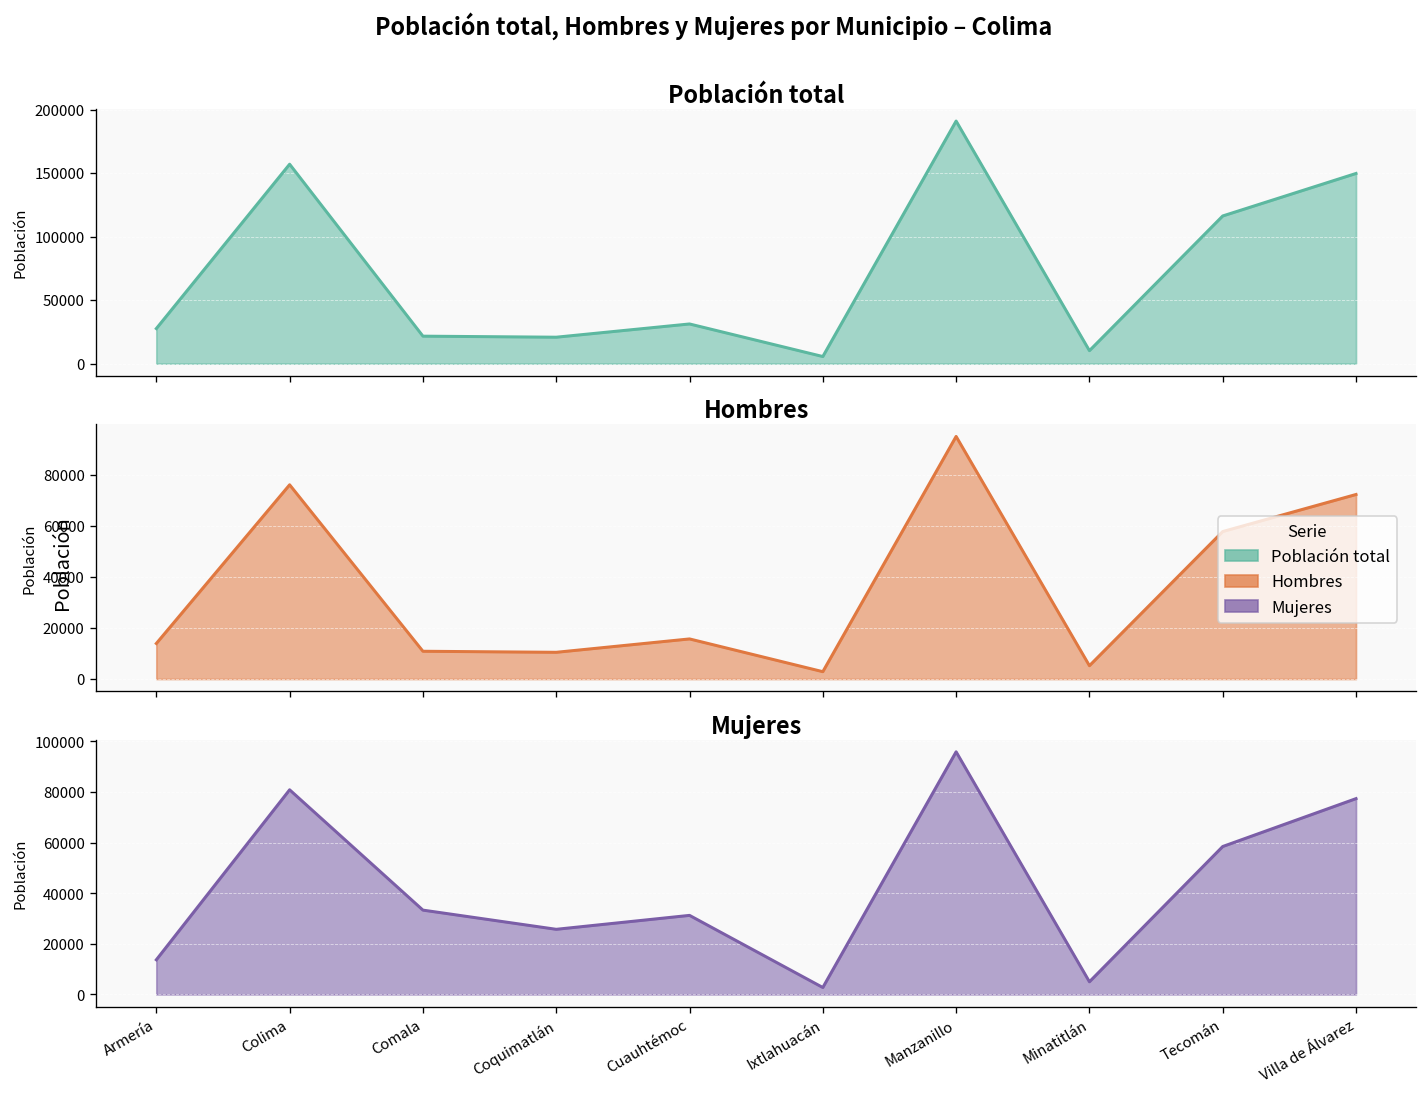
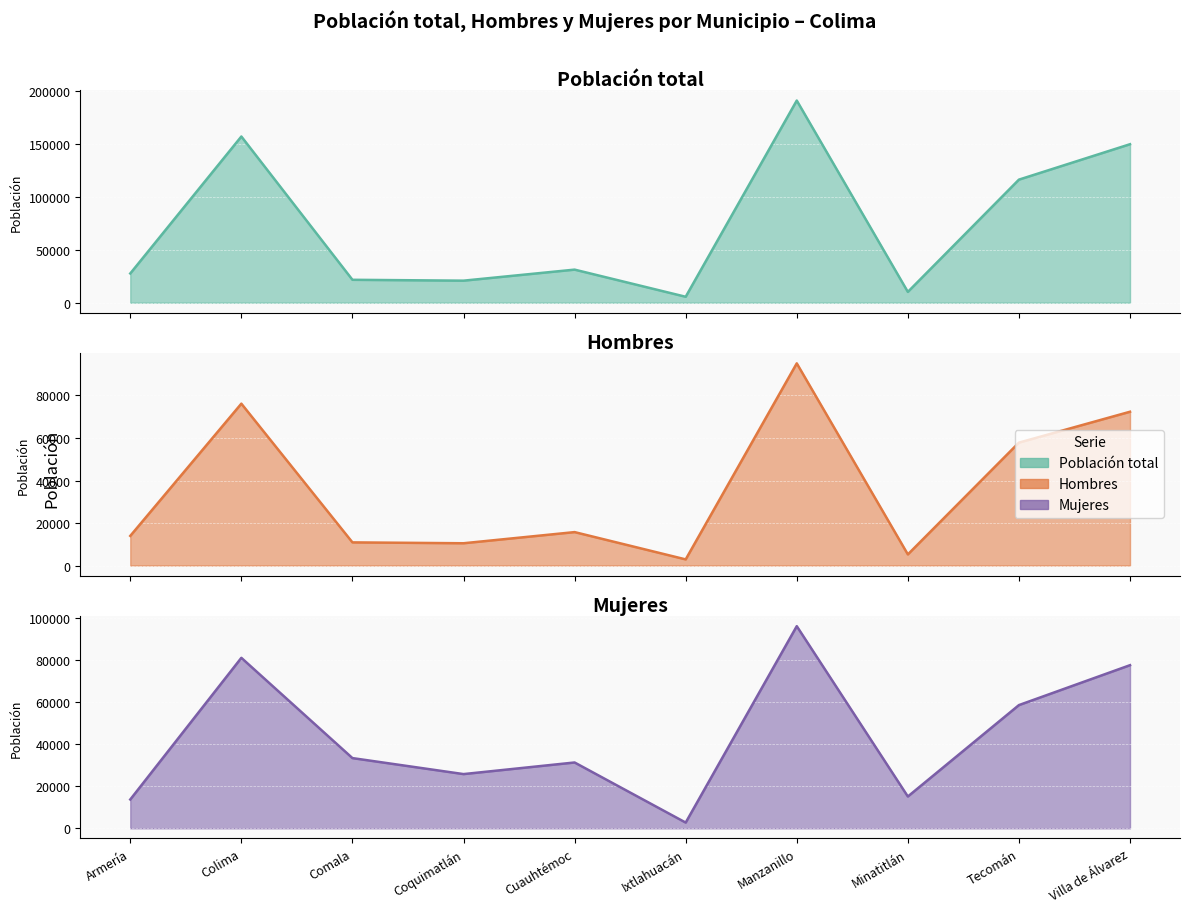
  {
    "Mujeres": {
      "Armería": 14000,
      "Colima": 81000,
      "Comala": 33000,
      "Coquimatlán": 26000,
      "Cuauhtémoc": 31000,
      "Ixtlahuacán": 3000,
      "Manzanillo": 96000,
-     "Minatitlán": 5000,
+     "Minatitlán": 15000,
      "Tecomán": 58000,
      "Villa de Álvarez": 77000
    }
  }
